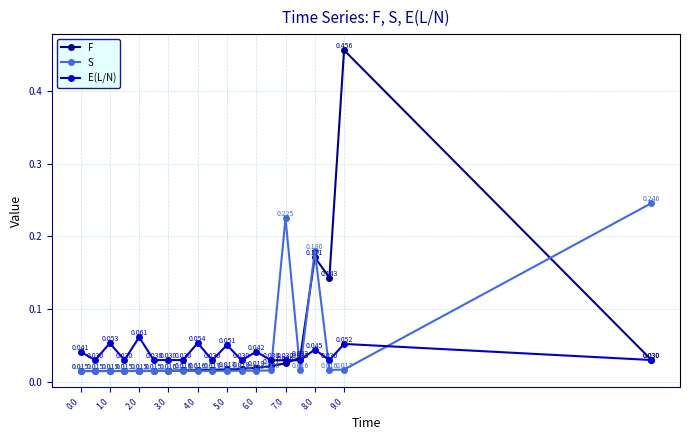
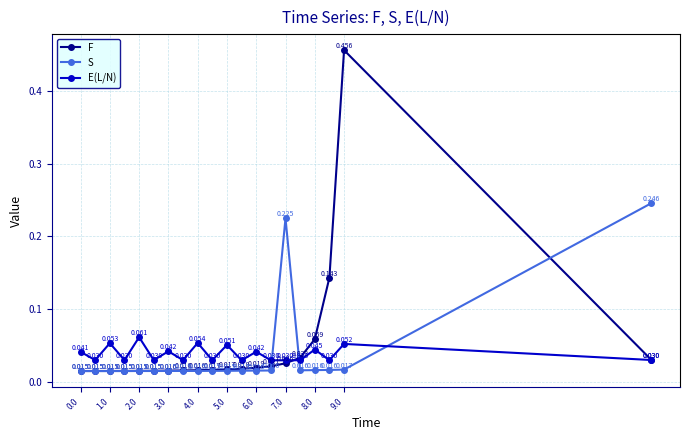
  {
    "F": {
-     "8.0": 0.171,
+     "8.0": 0.059,
      "9.0": 0.456
    },
    "S": {
      "7.0": 0.225,
-     "8.0": 0.180,
+     "8.0": 0.016,
      "9.0": 0.017
    },
    "E(L/N)": {
      "0.0": 0.041,
      "1.0": 0.053,
      "2.0": 0.061,
-     "3.0": 0.030,
+     "3.0": 0.042,
      "4.0": 0.054,
      "5.0": 0.051,
      "6.0": 0.042,
      "8.0": 0.045,
      "9.0": 0.052
    }
  }
